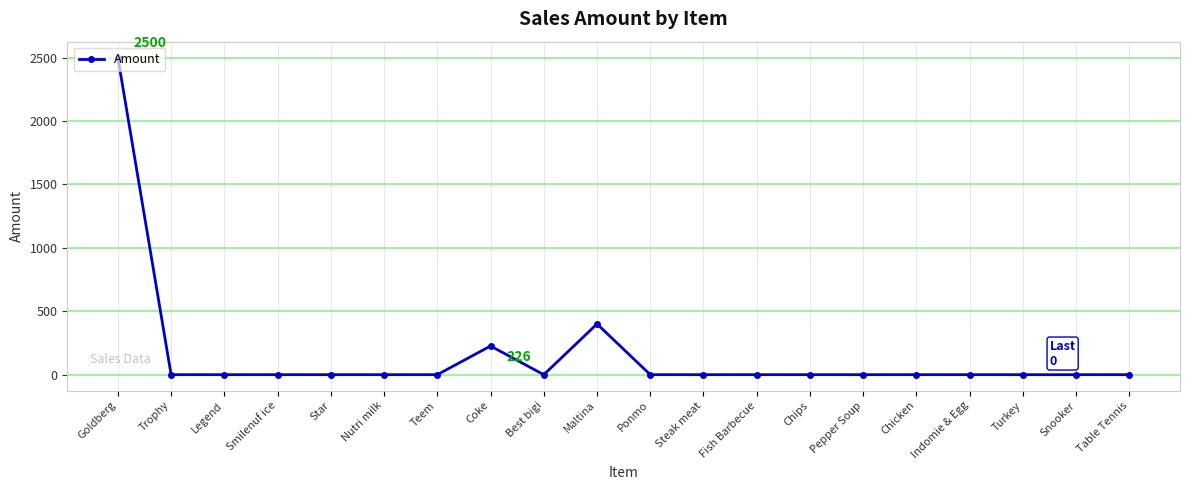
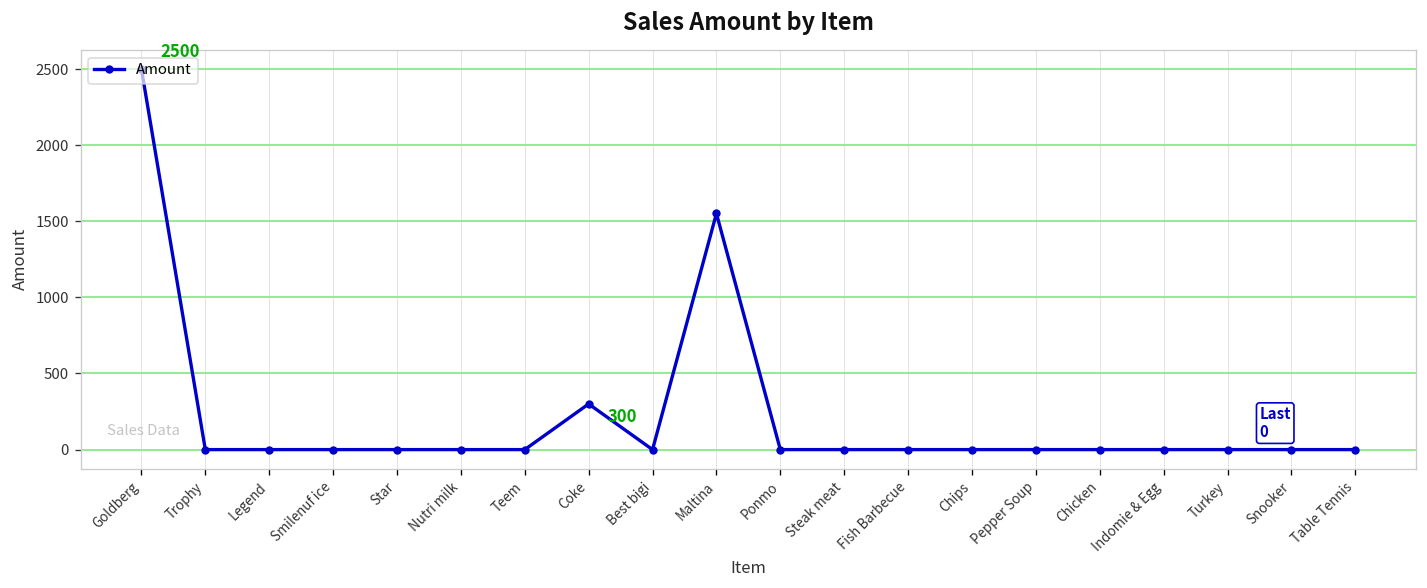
  {
-   "Coke": 226,
-   "Maltina": 400
+   "Coke": 300,
+   "Maltina": 1550
  }
